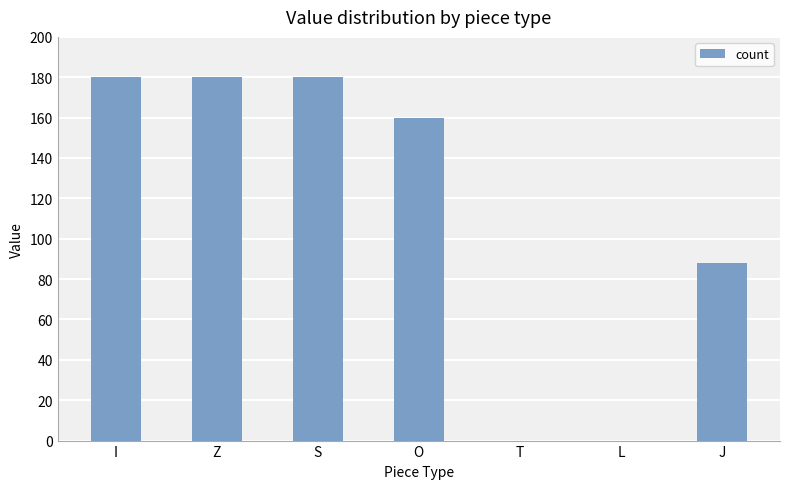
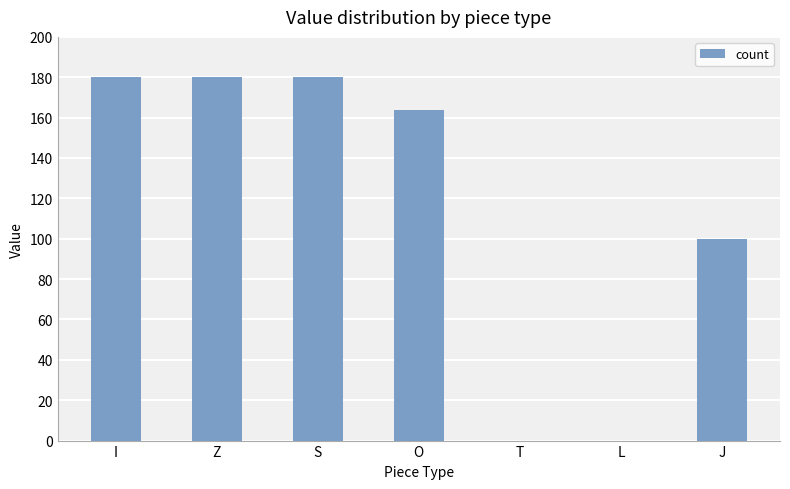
  {
    "I": 180,
    "Z": 180,
    "S": 180,
-   "O": 160,
+   "O": 164,
    "T": 0,
    "L": 0,
-   "J": 88
+   "J": 100
  }
